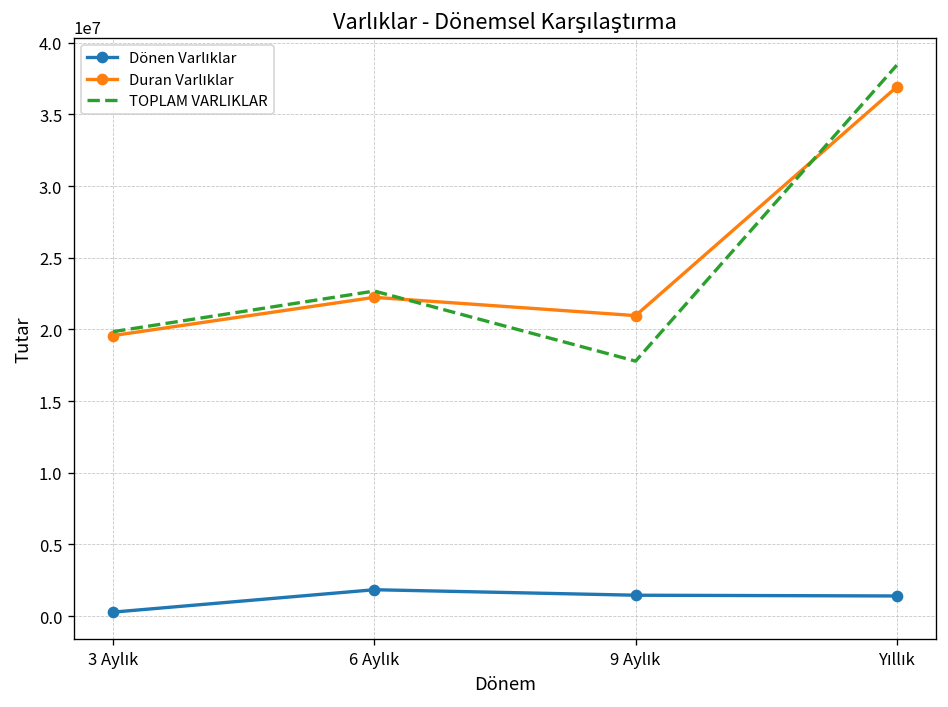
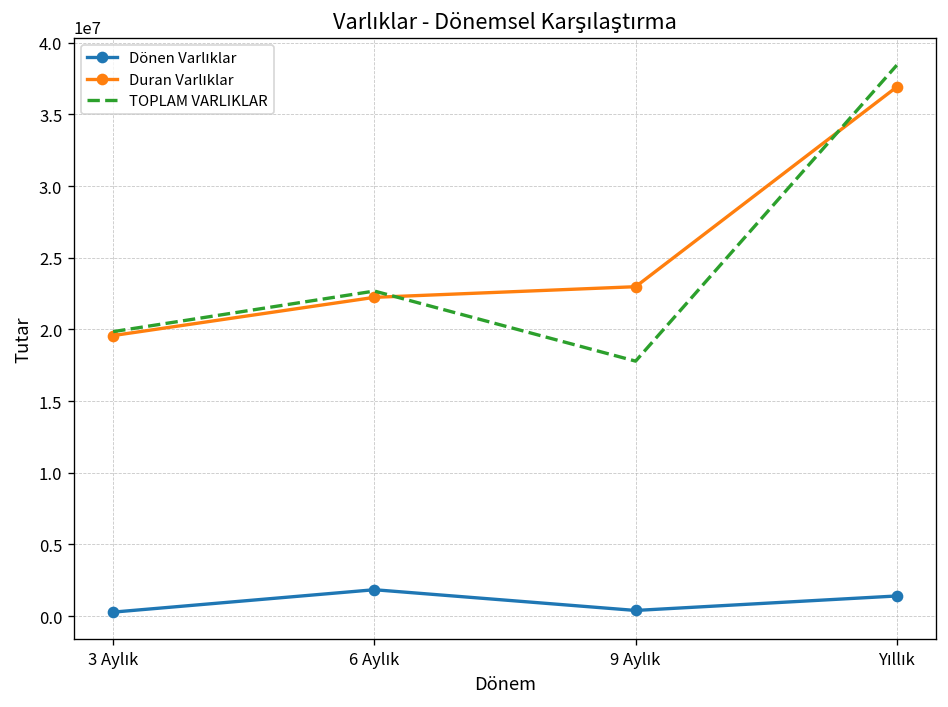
  {
    "Dönen Varlıklar": {
      "3 Aylık": 300000,
      "6 Aylık": 1800000,
-     "9 Aylık": 1500000,
+     "9 Aylık": 400000,
      "Yıllık": 1400000
    },
    "Duran Varlıklar": {
      "3 Aylık": 19600000,
      "6 Aylık": 22200000,
-     "9 Aylık": 21000000,
+     "9 Aylık": 23000000,
      "Yıllık": 36900000
    },
    "TOPLAM VARLIKLAR": {
      "3 Aylık": 19800000,
      "6 Aylık": 22700000,
      "9 Aylık": 17800000,
      "Yıllık": 38400000
    }
  }
